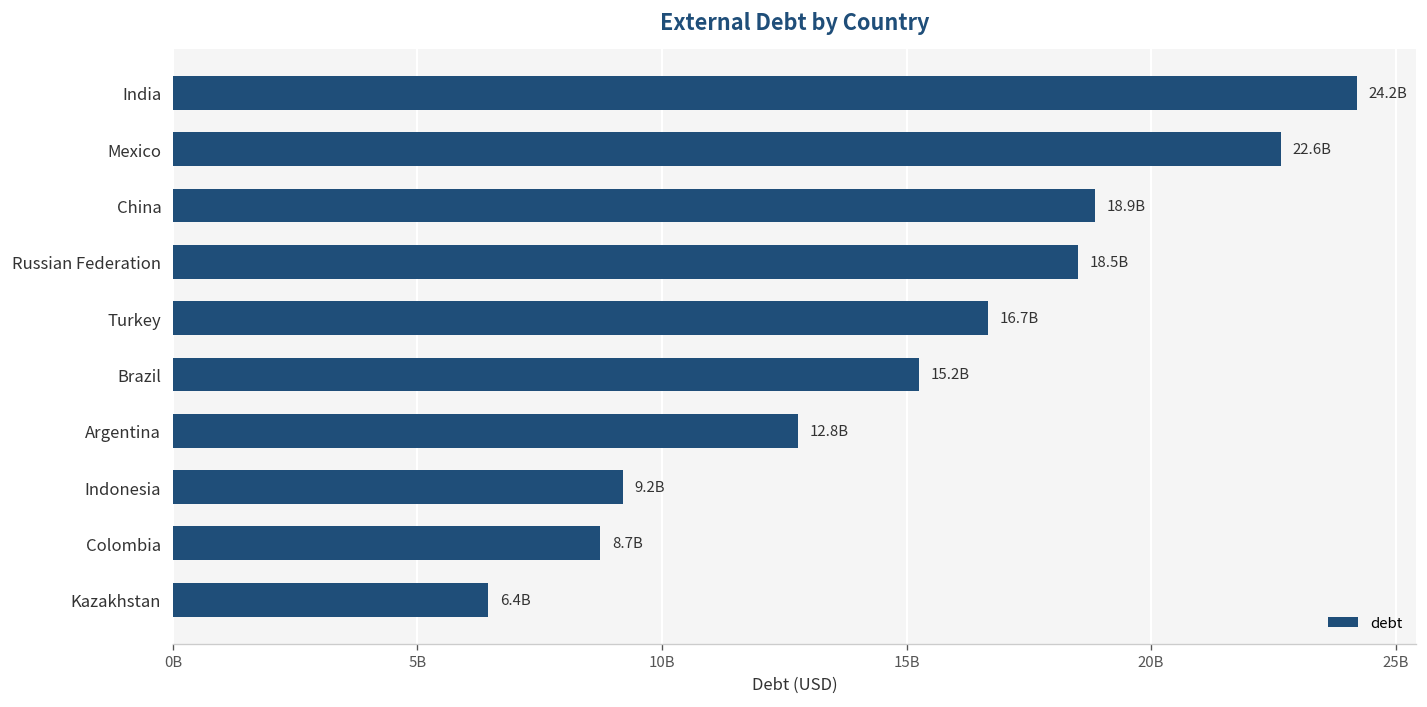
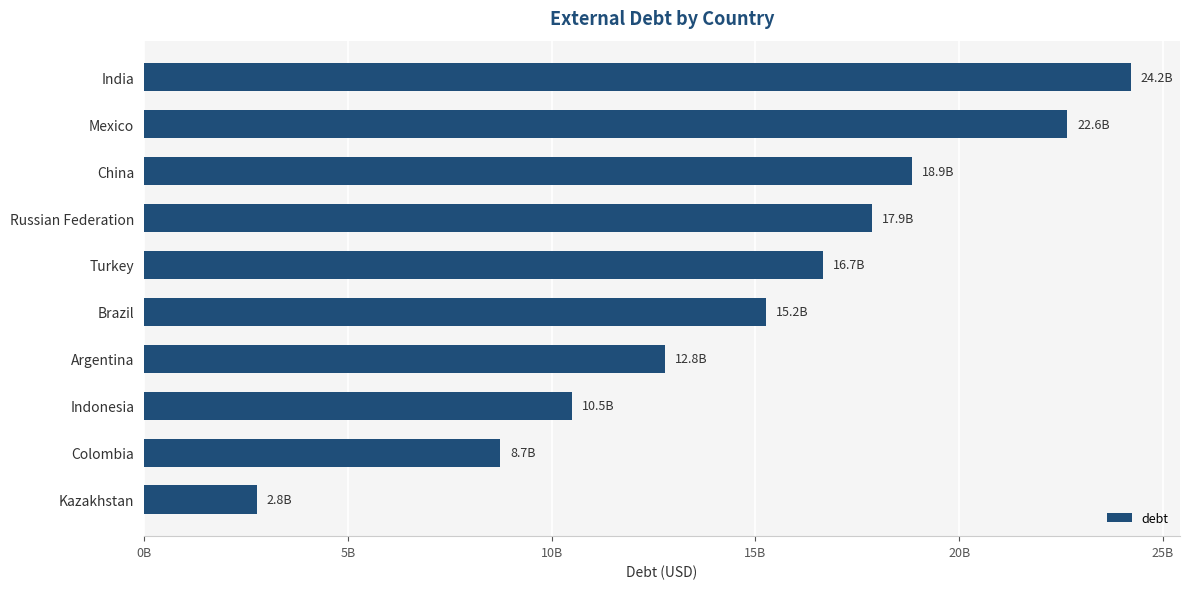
  {
    "India": "24.2B",
    "Mexico": "22.6B",
    "China": "18.9B",
-   "Russian Federation": "18.5B",
+   "Russian Federation": "17.9B",
    "Turkey": "16.7B",
    "Brazil": "15.2B",
    "Argentina": "12.8B",
-   "Indonesia": "9.2B",
+   "Indonesia": "10.5B",
    "Colombia": "8.7B",
-   "Kazakhstan": "6.4B"
+   "Kazakhstan": "2.8B"
  }
